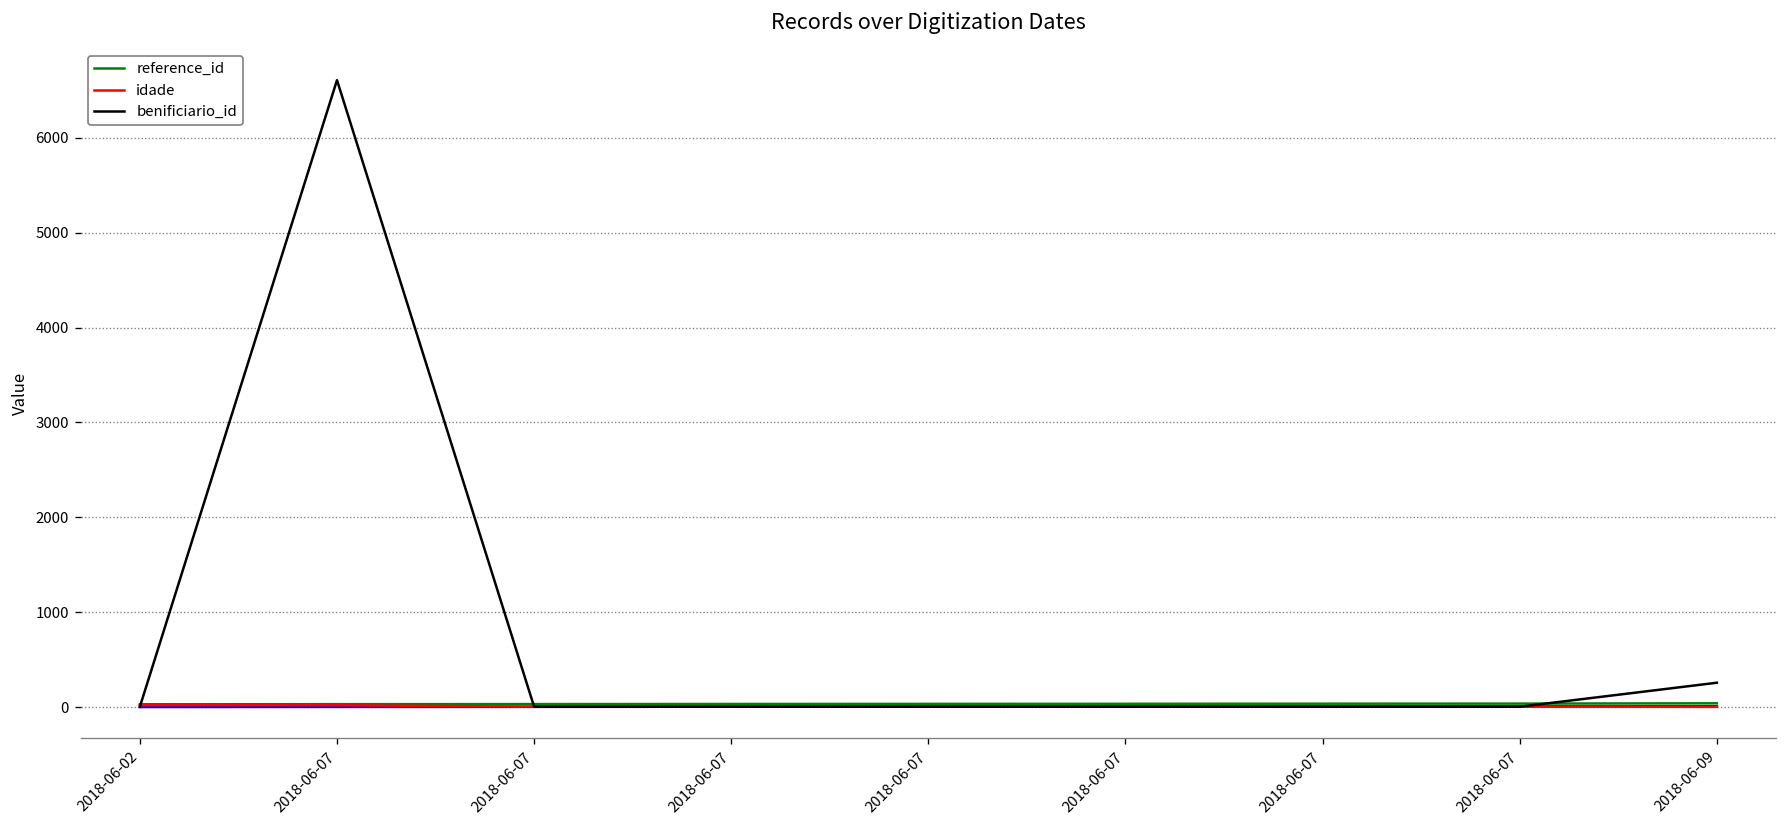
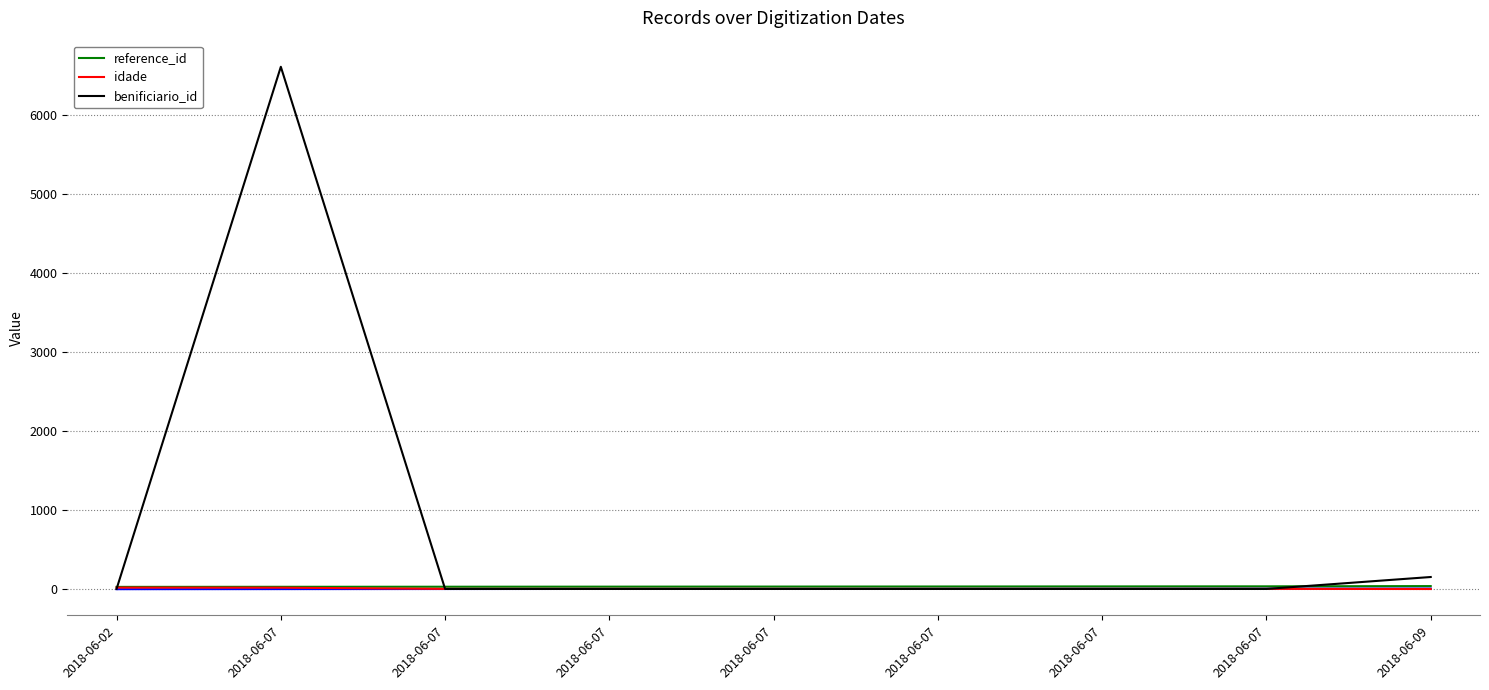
  {
    "benificiario_id": {
-     "2018-06-09": 300
+     "2018-06-09": 200
    }
  }
